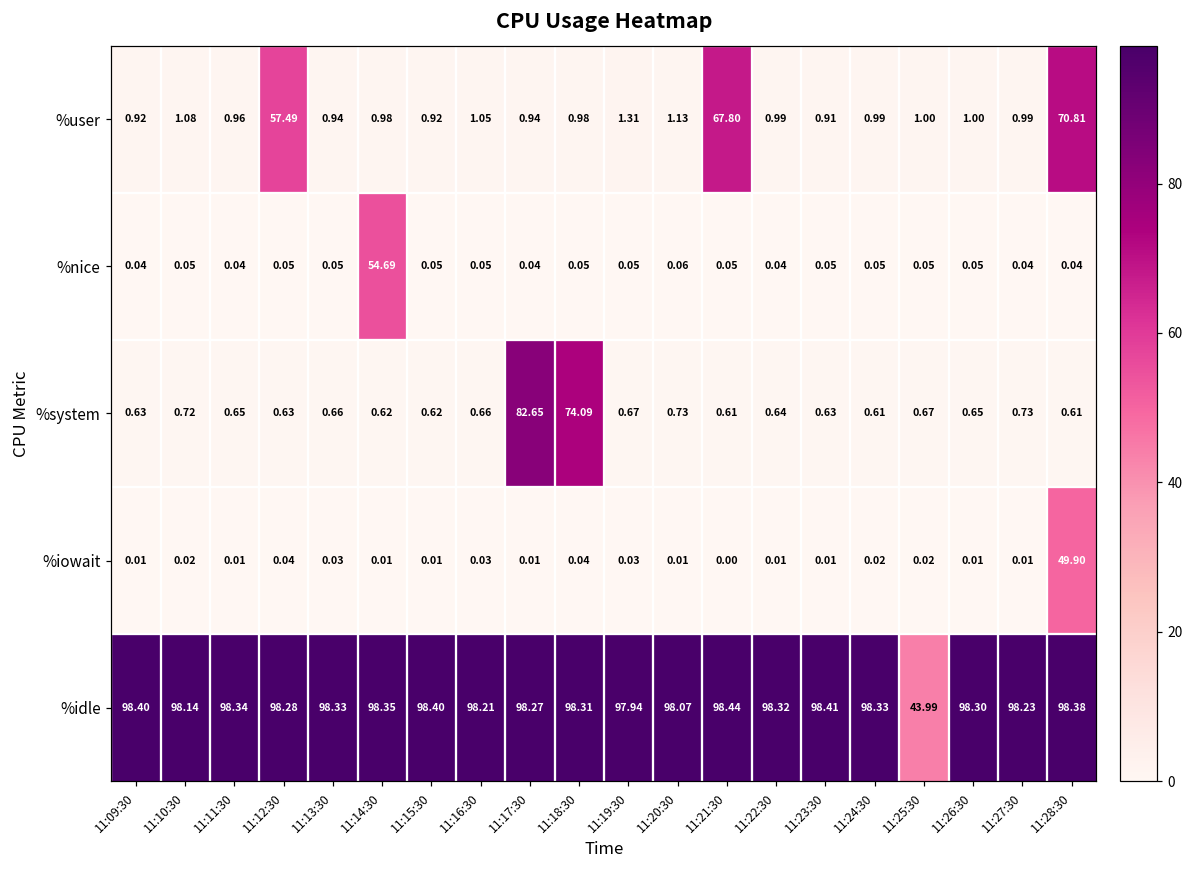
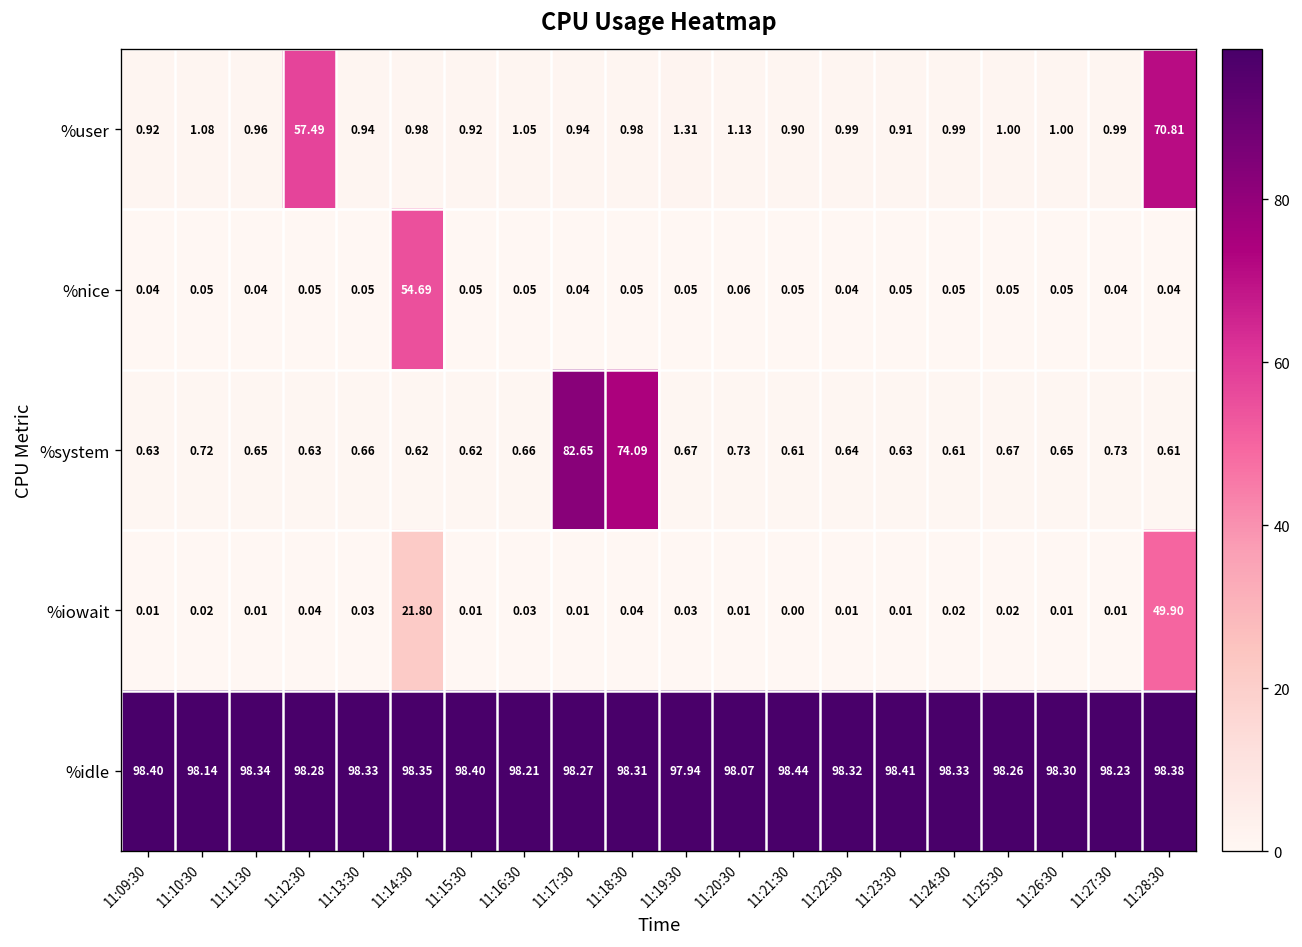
  {
    "%user": {
      "11:09:30": 0.92,
      "11:10:30": 1.08,
      "11:11:30": 0.96,
      "11:12:30": 57.49,
      "11:13:30": 0.94,
      "11:14:30": 0.98,
      "11:15:30": 0.92,
      "11:16:30": 1.05,
      "11:17:30": 0.94,
      "11:18:30": 0.98,
      "11:19:30": 1.31,
      "11:20:30": 1.13,
-     "11:21:30": 67.80,
+     "11:21:30": 0.90,
      "11:22:30": 0.99,
      "11:23:30": 0.91,
      "11:24:30": 0.99,
      "11:25:30": 1.00,
      "11:26:30": 1.00,
      "11:27:30": 0.99,
      "11:28:30": 70.81
    },
    "%nice": {
      "11:09:30": 0.04,
      "11:10:30": 0.05,
      "11:11:30": 0.04,
      "11:12:30": 0.05,
      "11:13:30": 0.05,
      "11:14:30": 54.69,
      "11:15:30": 0.05,
      "11:16:30": 0.05,
      "11:17:30": 0.04,
      "11:18:30": 0.05,
      "11:19:30": 0.05,
      "11:20:30": 0.06,
      "11:21:30": 0.05,
      "11:22:30": 0.04,
      "11:23:30": 0.05,
      "11:24:30": 0.05,
      "11:25:30": 0.05,
      "11:26:30": 0.05,
      "11:27:30": 0.04,
      "11:28:30": 0.04
    },
    "%system": {
      "11:09:30": 0.63,
      "11:10:30": 0.72,
      "11:11:30": 0.65,
      "11:12:30": 0.63,
      "11:13:30": 0.66,
      "11:14:30": 0.62,
      "11:15:30": 0.62,
      "11:16:30": 0.66,
      "11:17:30": 82.65,
      "11:18:30": 74.09,
      "11:19:30": 0.67,
      "11:20:30": 0.73,
      "11:21:30": 0.61,
      "11:22:30": 0.64,
      "11:23:30": 0.63,
      "11:24:30": 0.61,
      "11:25:30": 0.67,
      "11:26:30": 0.65,
      "11:27:30": 0.73,
      "11:28:30": 0.61
    },
    "%iowait": {
      "11:09:30": 0.01,
      "11:10:30": 0.02,
      "11:11:30": 0.01,
      "11:12:30": 0.04,
      "11:13:30": 0.03,
-     "11:14:30": 0.01,
+     "11:14:30": 21.80,
      "11:15:30": 0.01,
      "11:16:30": 0.03,
      "11:17:30": 0.01,
      "11:18:30": 0.04,
      "11:19:30": 0.03,
      "11:20:30": 0.01,
      "11:21:30": 0.00,
      "11:22:30": 0.01,
      "11:23:30": 0.01,
      "11:24:30": 0.02,
      "11:25:30": 0.02,
      "11:26:30": 0.01,
      "11:27:30": 0.01,
      "11:28:30": 49.90
    },
    "%idle": {
      "11:09:30": 98.40,
      "11:10:30": 98.14,
      "11:11:30": 98.34,
      "11:12:30": 98.28,
      "11:13:30": 98.33,
      "11:14:30": 98.35,
      "11:15:30": 98.40,
      "11:16:30": 98.21,
      "11:17:30": 98.27,
      "11:18:30": 98.31,
      "11:19:30": 97.94,
      "11:20:30": 98.07,
      "11:21:30": 98.44,
      "11:22:30": 98.32,
      "11:23:30": 98.41,
      "11:24:30": 98.33,
-     "11:25:30": 43.99,
+     "11:25:30": 98.26,
      "11:26:30": 98.30,
      "11:27:30": 98.23,
      "11:28:30": 98.38
    }
  }
